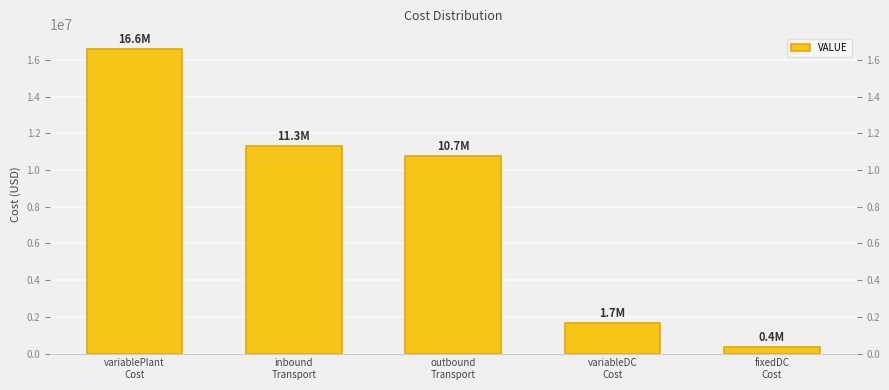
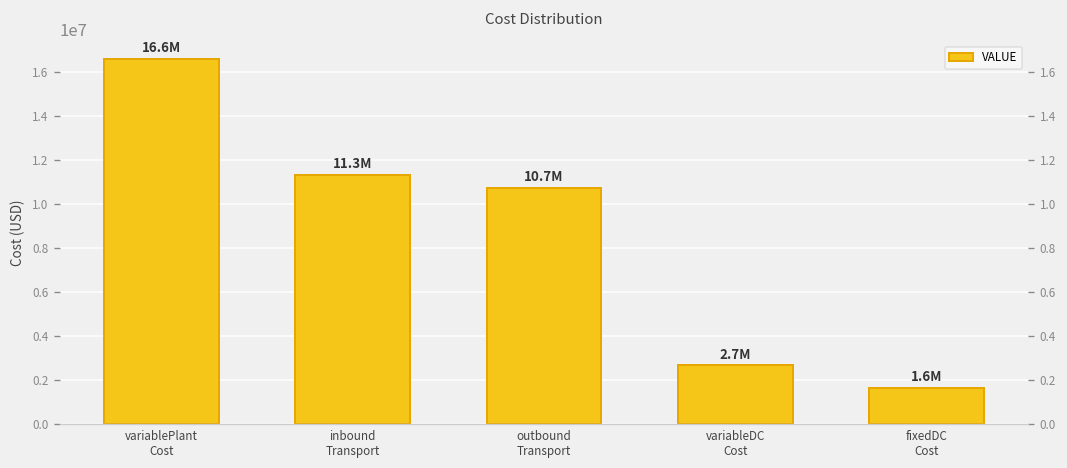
  {
    "variablePlant Cost": "16.6M",
    "inbound Transport": "11.3M",
    "outbound Transport": "10.7M",
-   "variableDC Cost": "1.7M",
-   "fixedDC Cost": "0.4M"
+   "variableDC Cost": "2.7M",
+   "fixedDC Cost": "1.6M"
  }
